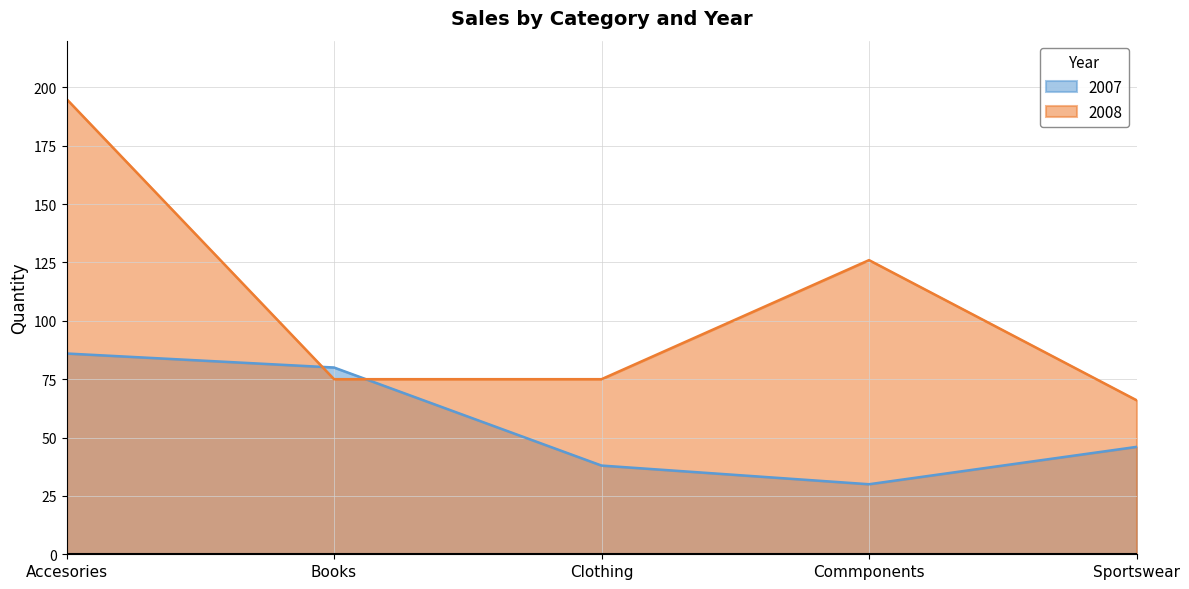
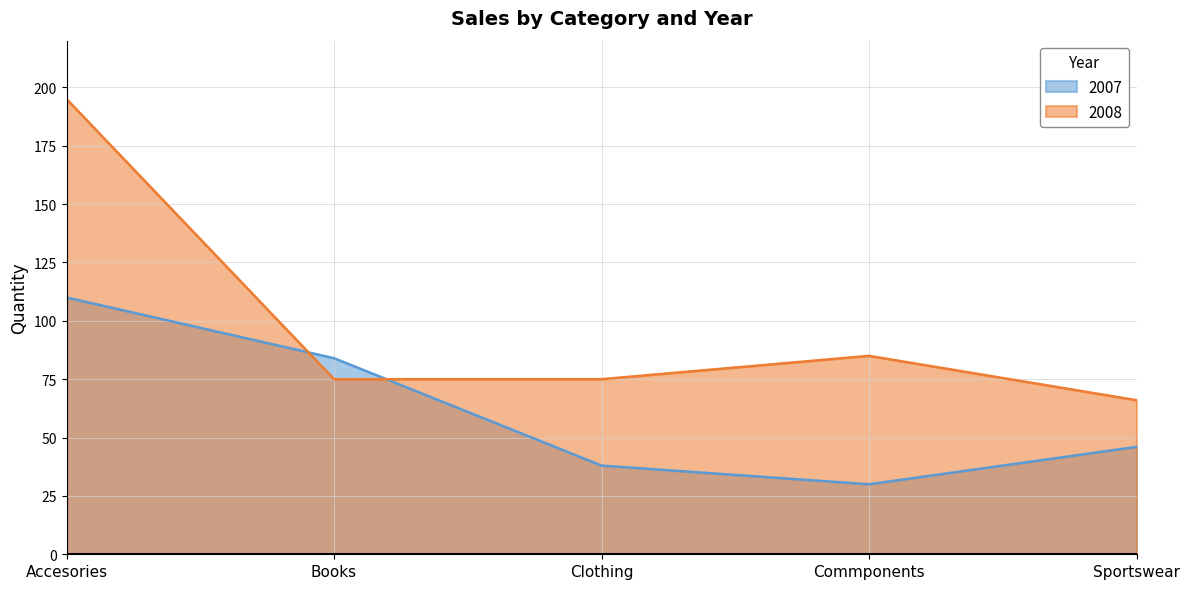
  {
    "2007": {
-     "Accesories": 86,
-     "Books": 80,
+     "Accesories": 110,
+     "Books": 84,
      "Clothing": 38,
      "Commponents": 30,
      "Sportswear": 46
    },
    "2008": {
      "Accesories": 195,
      "Books": 75,
      "Clothing": 75,
-     "Commponents": 126,
+     "Commponents": 85,
      "Sportswear": 66
    }
  }
